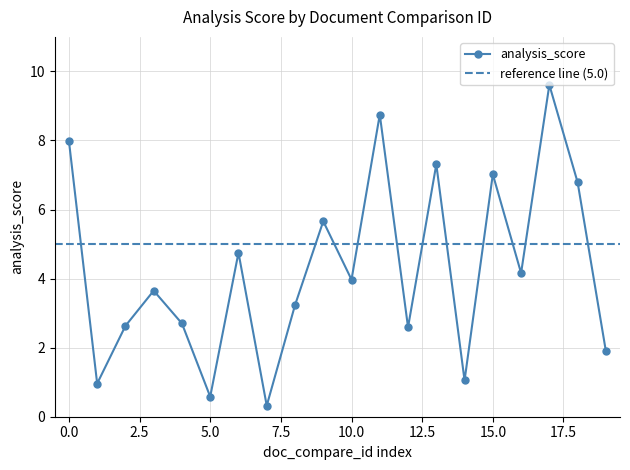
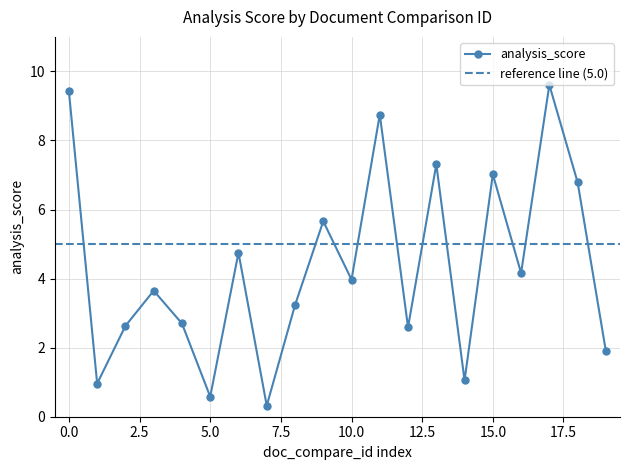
  {
-   "0.0": 8.0,
+   "0.0": 9.4,
    "5.0": 0.6,
    "10.0": 4.0,
    "15.0": 7.0
  }
